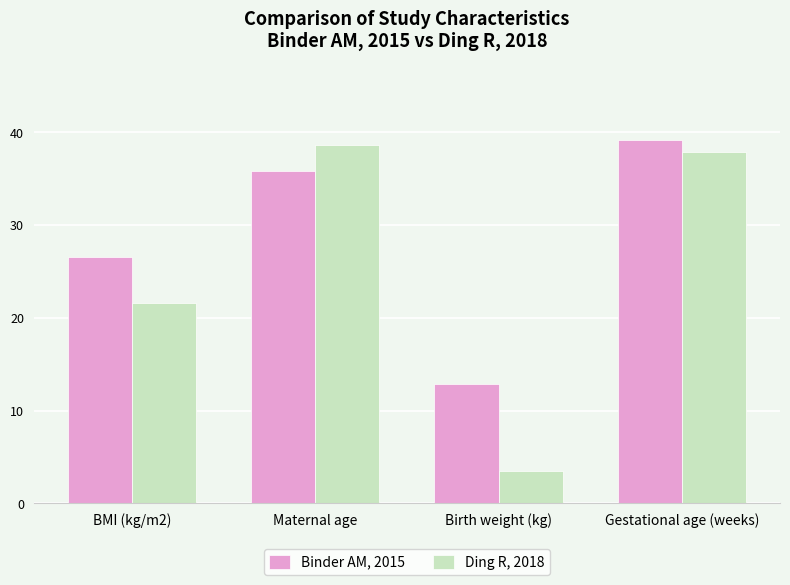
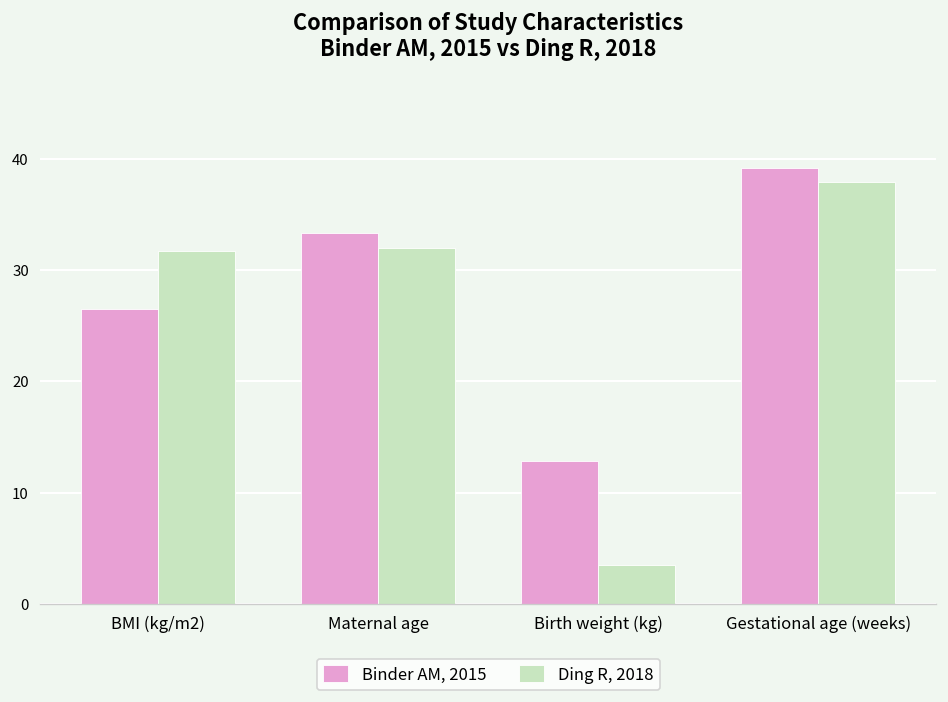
  {
    "Binder AM, 2015": {
      "BMI (kg/m2)": 27,
-     "Maternal age": 36,
+     "Maternal age": 33,
      "Birth weight (kg)": 13,
      "Gestational age (weeks)": 39
    },
    "Ding R, 2018": {
-     "BMI (kg/m2)": 22,
-     "Maternal age": 39,
+     "BMI (kg/m2)": 32,
+     "Maternal age": 32,
      "Birth weight (kg)": 3,
      "Gestational age (weeks)": 38
    }
  }
